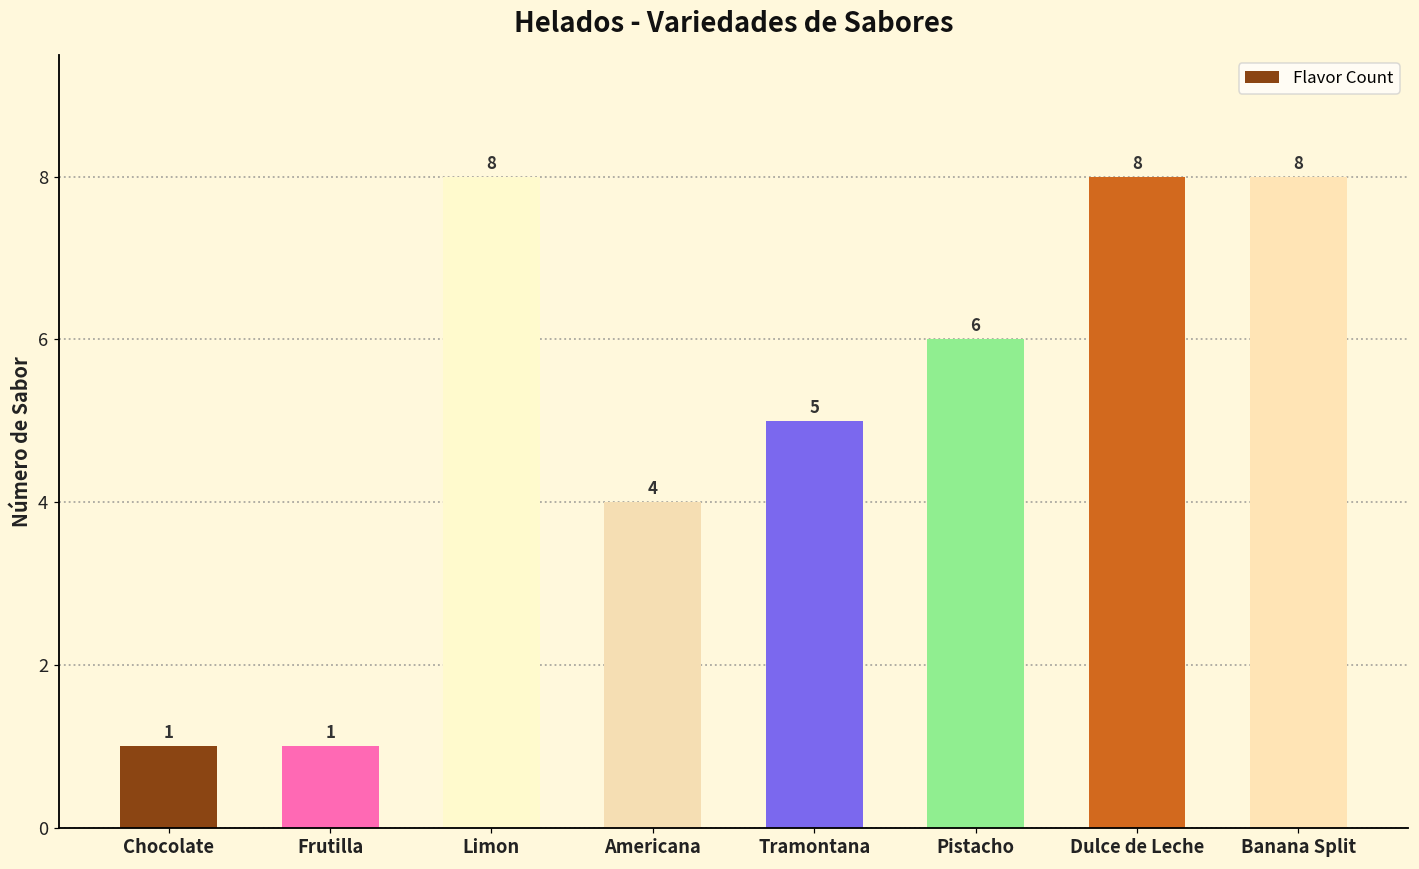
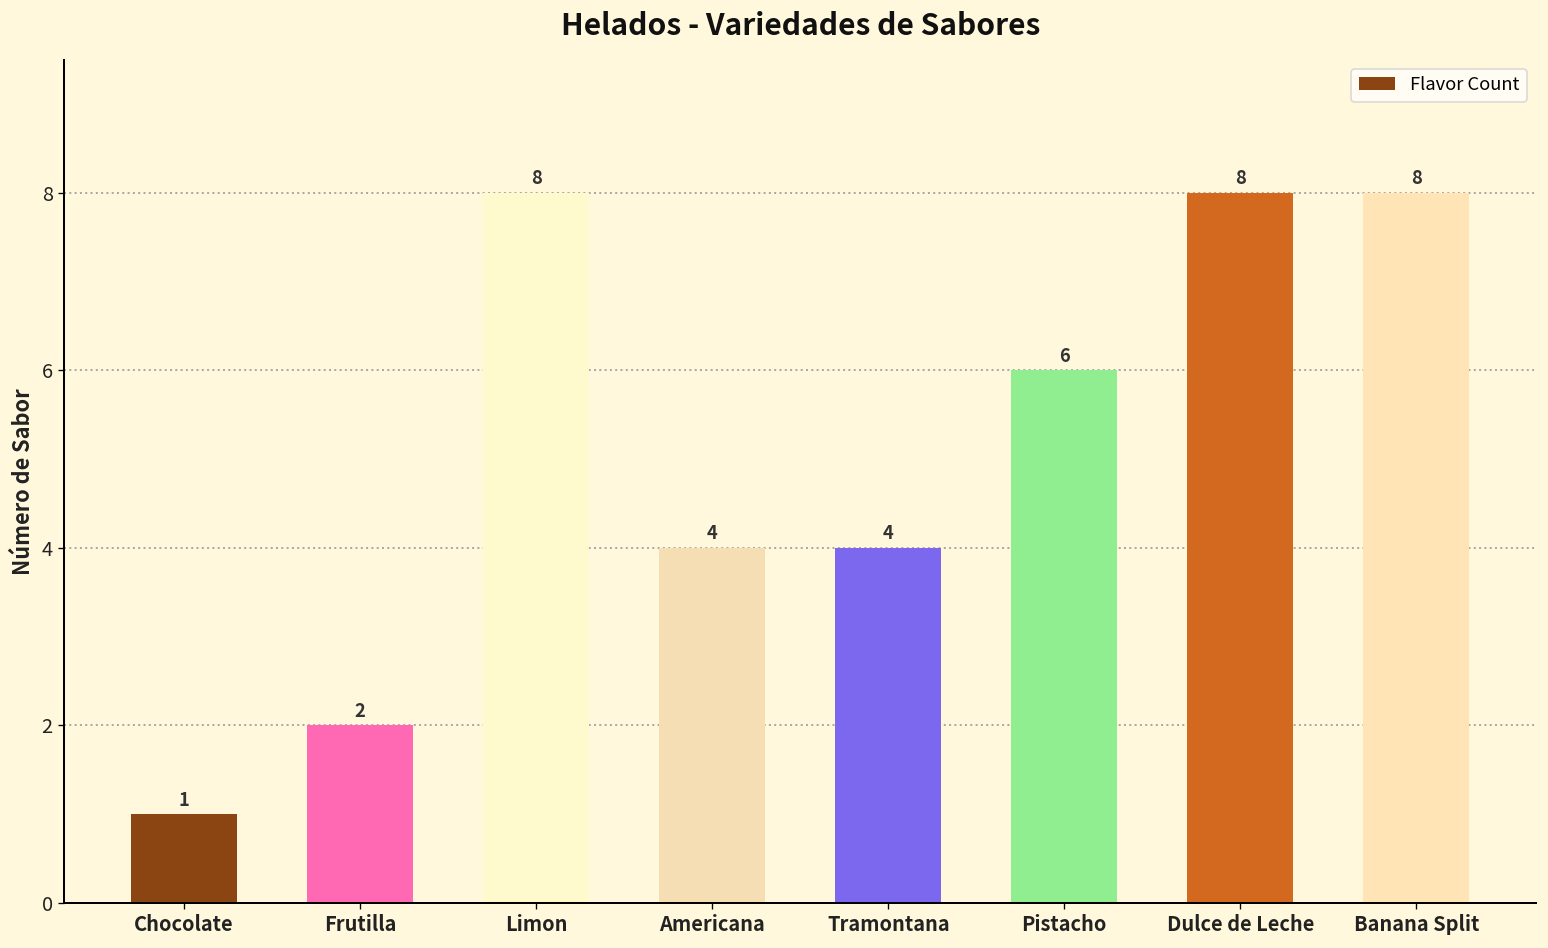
  {
    "Chocolate": 1,
-   "Frutilla": 1,
+   "Frutilla": 2,
    "Limon": 8,
    "Americana": 4,
-   "Tramontana": 5,
+   "Tramontana": 4,
    "Pistacho": 6,
    "Dulce de Leche": 8,
    "Banana Split": 8
  }
